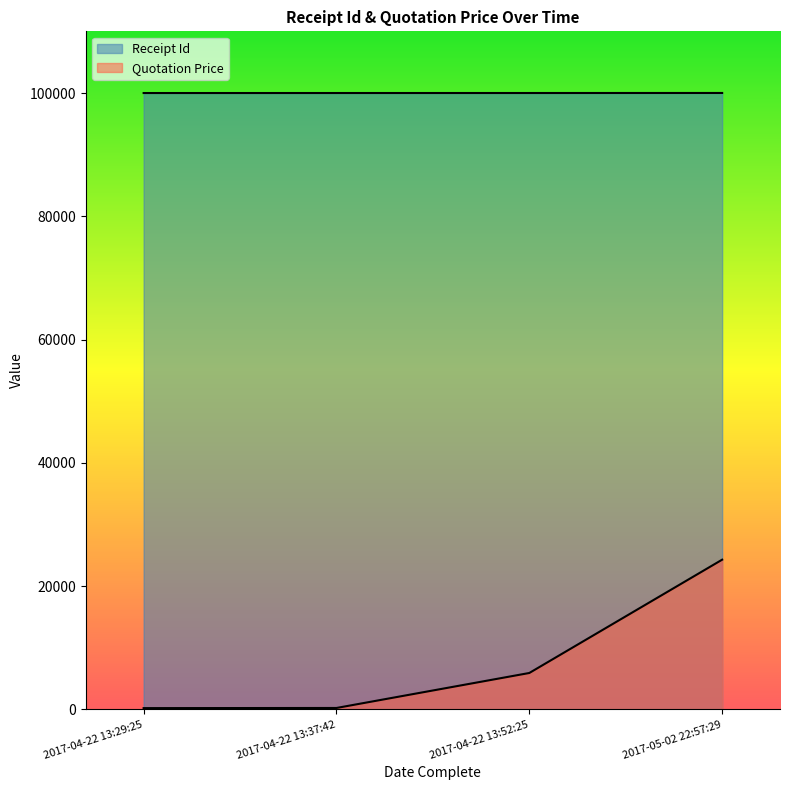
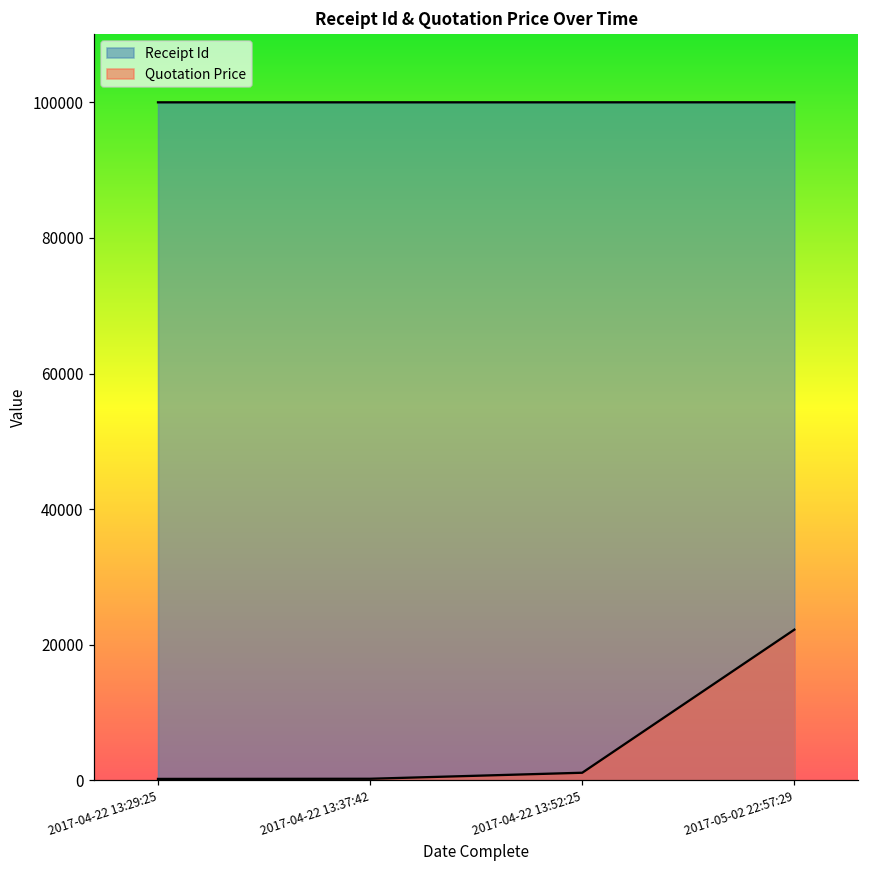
  {
    "Receipt Id": {
      "2017-04-22 13:29:25": 100000,
      "2017-04-22 13:37:42": 100000,
      "2017-04-22 13:52:25": 100000,
      "2017-05-02 22:57:29": 100000
    },
    "Quotation Price": {
      "2017-04-22 13:29:25": 0,
      "2017-04-22 13:37:42": 0,
-     "2017-04-22 13:52:25": 6000,
-     "2017-05-02 22:57:29": 24000
+     "2017-04-22 13:52:25": 1000,
+     "2017-05-02 22:57:29": 22000
    }
  }
